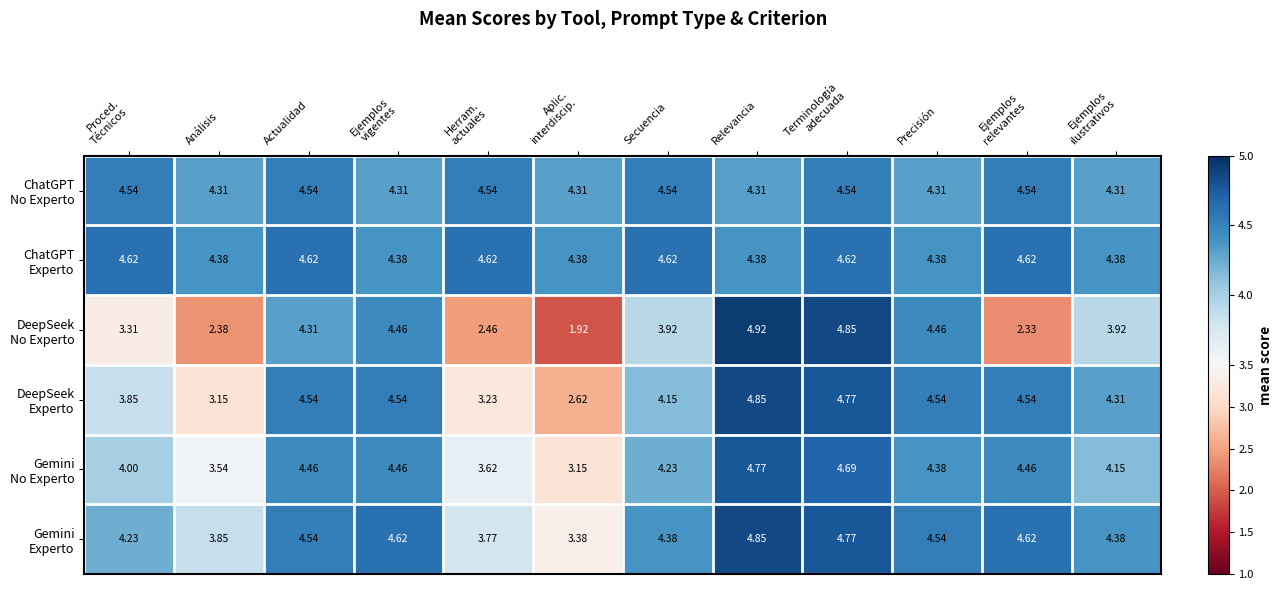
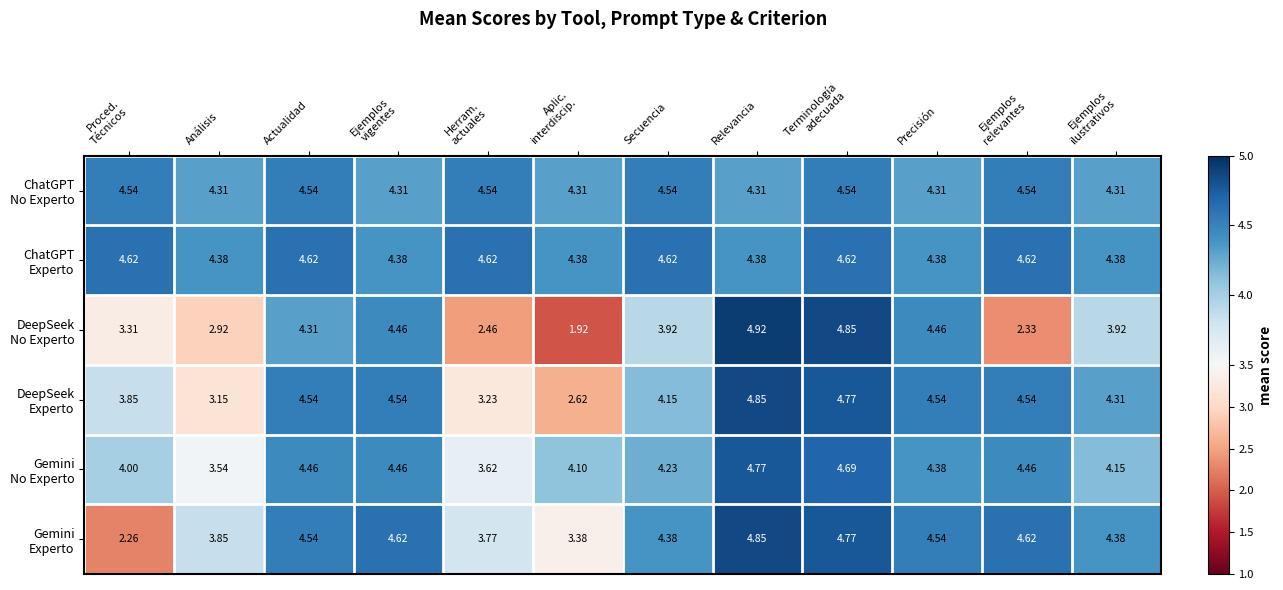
  {
    "ChatGPT No Experto": {
      "Proced. Técnicos": 4.54,
      "Análisis": 4.31,
      "Actualidad": 4.54,
      "Ejemplos vigentes": 4.31,
      "Herram. actuales": 4.54,
      "Aplic. interdiscip.": 4.31,
      "Secuencia": 4.54,
      "Relevancia": 4.31,
      "Terminología adecuada": 4.54,
      "Precisión": 4.31,
      "Ejemplos relevantes": 4.54,
      "Ejemplos ilustrativos": 4.31
    },
    "ChatGPT Experto": {
      "Proced. Técnicos": 4.62,
      "Análisis": 4.38,
      "Actualidad": 4.62,
      "Ejemplos vigentes": 4.38,
      "Herram. actuales": 4.62,
      "Aplic. interdiscip.": 4.38,
      "Secuencia": 4.62,
      "Relevancia": 4.38,
      "Terminología adecuada": 4.62,
      "Precisión": 4.38,
      "Ejemplos relevantes": 4.62,
      "Ejemplos ilustrativos": 4.38
    },
    "DeepSeek No Experto": {
      "Proced. Técnicos": 3.31,
-     "Análisis": 2.38,
+     "Análisis": 2.92,
      "Actualidad": 4.31,
      "Ejemplos vigentes": 4.46,
      "Herram. actuales": 2.46,
      "Aplic. interdiscip.": 1.92,
      "Secuencia": 3.92,
      "Relevancia": 4.92,
      "Terminología adecuada": 4.85,
      "Precisión": 4.46,
      "Ejemplos relevantes": 2.33,
      "Ejemplos ilustrativos": 3.92
    },
    "DeepSeek Experto": {
      "Proced. Técnicos": 3.85,
      "Análisis": 3.15,
      "Actualidad": 4.54,
      "Ejemplos vigentes": 4.54,
      "Herram. actuales": 3.23,
      "Aplic. interdiscip.": 2.62,
      "Secuencia": 4.15,
      "Relevancia": 4.85,
      "Terminología adecuada": 4.77,
      "Precisión": 4.54,
      "Ejemplos relevantes": 4.54,
      "Ejemplos ilustrativos": 4.31
    },
    "Gemini No Experto": {
      "Proced. Técnicos": 4.00,
      "Análisis": 3.54,
      "Actualidad": 4.46,
      "Ejemplos vigentes": 4.46,
      "Herram. actuales": 3.62,
-     "Aplic. interdiscip.": 3.15,
+     "Aplic. interdiscip.": 4.10,
      "Secuencia": 4.23,
      "Relevancia": 4.77,
      "Terminología adecuada": 4.69,
      "Precisión": 4.38,
      "Ejemplos relevantes": 4.46,
      "Ejemplos ilustrativos": 4.15
    },
    "Gemini Experto": {
-     "Proced. Técnicos": 4.23,
+     "Proced. Técnicos": 2.26,
      "Análisis": 3.85,
      "Actualidad": 4.54,
      "Ejemplos vigentes": 4.62,
      "Herram. actuales": 3.77,
      "Aplic. interdiscip.": 3.38,
      "Secuencia": 4.38,
      "Relevancia": 4.85,
      "Terminología adecuada": 4.77,
      "Precisión": 4.54,
      "Ejemplos relevantes": 4.62,
      "Ejemplos ilustrativos": 4.38
    }
  }
